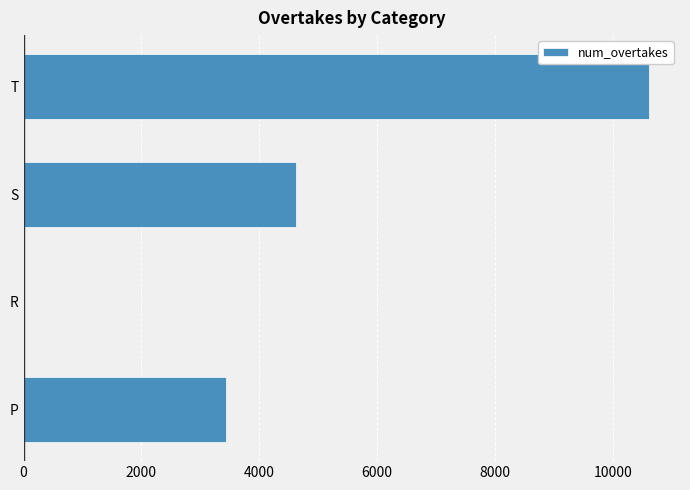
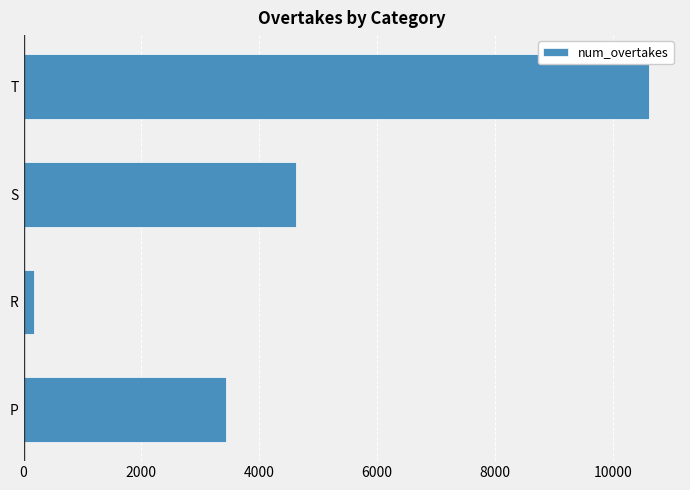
  {
    "T": 10600,
    "S": 4600,
-   "R": 0,
+   "R": 200,
    "P": 3400
  }
